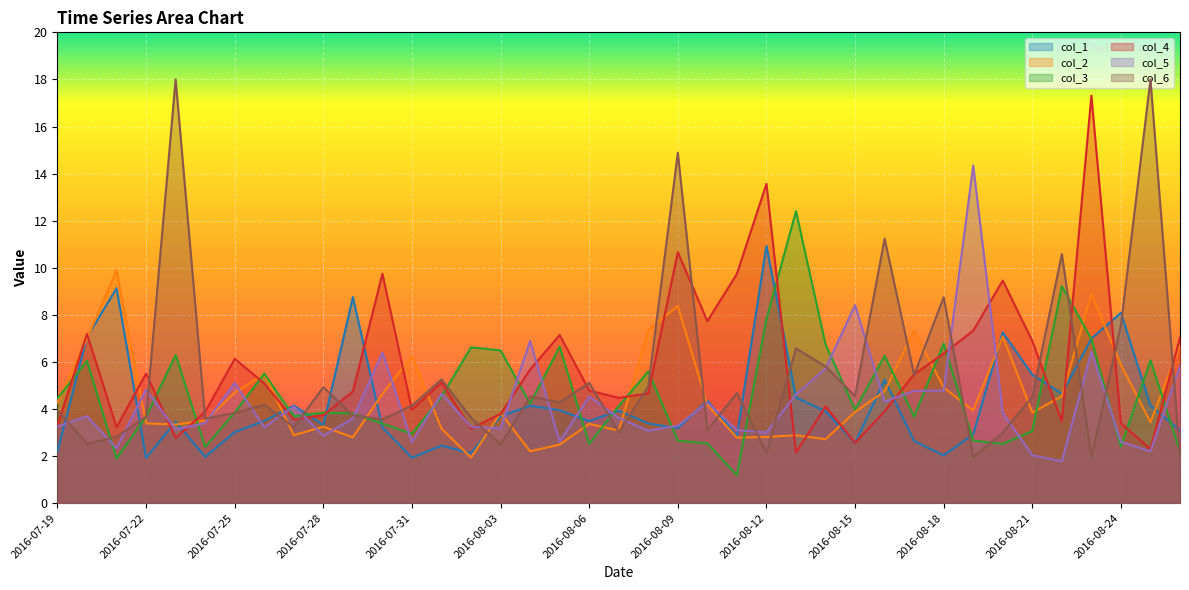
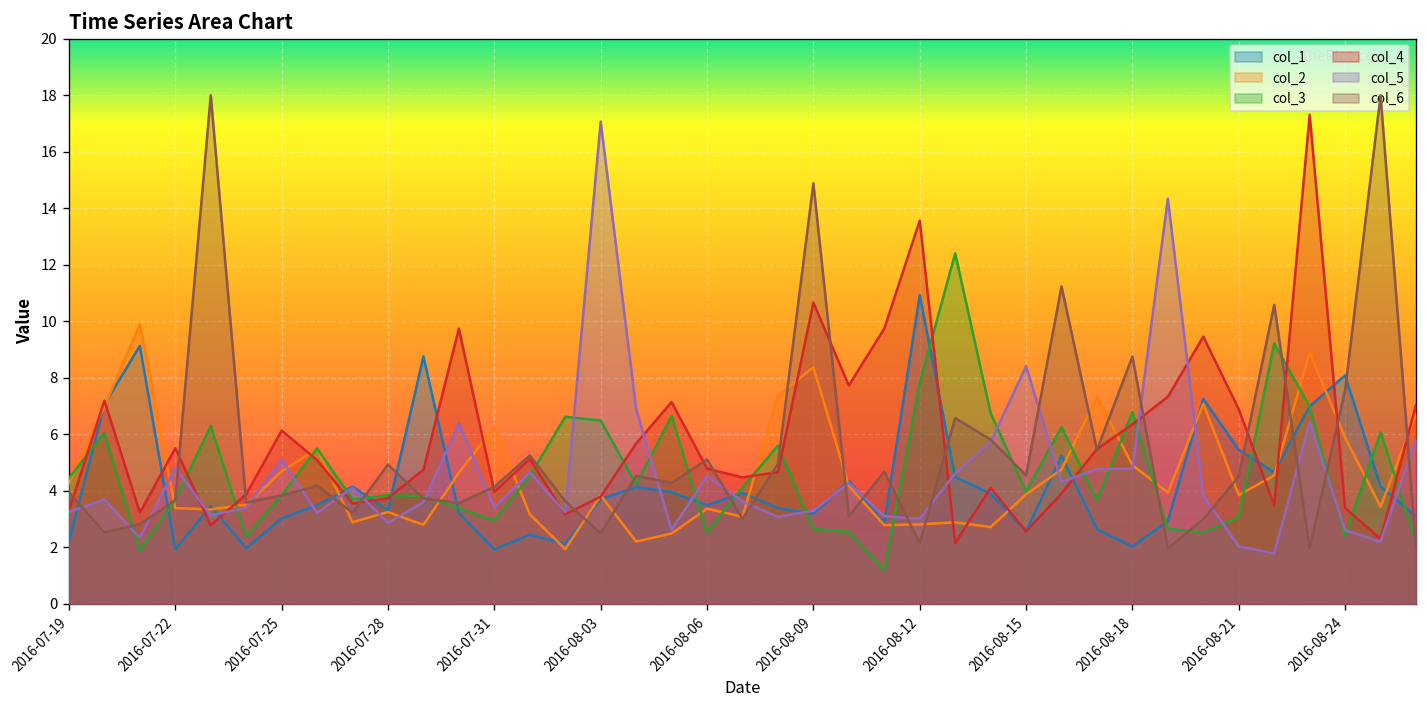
  {
    "col_1": {
      "2016-07-19": 2.2,
      "2016-07-22": 1.9,
      "2016-07-25": 3.0,
      "2016-07-31": 1.9,
      "2016-08-06": 3.5,
      "2016-08-12": 10.9,
      "2016-08-18": 2.0,
      "2016-08-21": 5.5,
      "2016-08-24": 8.1
    },
    "col_3": {
      "2016-07-19": 4.5,
      "2016-07-31": 2.9,
      "2016-08-03": 6.5,
      "2016-08-06": 2.5,
      "2016-08-09": 2.7,
      "2016-08-12": 7.8,
      "2016-08-18": 6.8,
      "2016-08-21": 3.1,
      "2016-08-24": 2.4
    },
    "col_5": {
      "2016-07-22": 4.8,
      "2016-07-25": 5.1,
      "2016-07-28": 2.9,
-     "2016-07-31": 2.6,
-     "2016-08-03": 3.2,
+     "2016-07-31": 3.4,
+     "2016-08-03": 17.1,
      "2016-08-06": 4.5,
      "2016-08-12": 3.0,
      "2016-08-15": 8.4,
      "2016-08-18": 4.8,
      "2016-08-21": 2.0,
      "2016-08-24": 2.6
    }
  }
